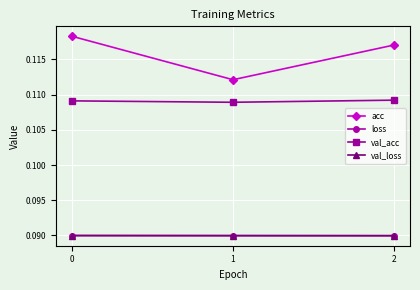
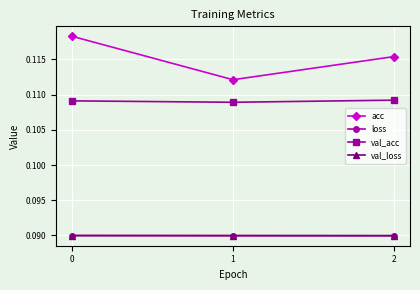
  {
    "acc": {
      "0": 0.118,
      "1": 0.112,
-     "2": 0.117
+     "2": 0.115
    }
  }
